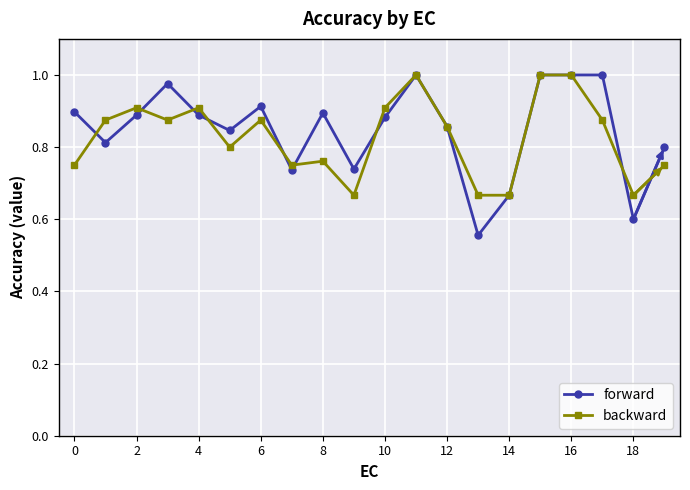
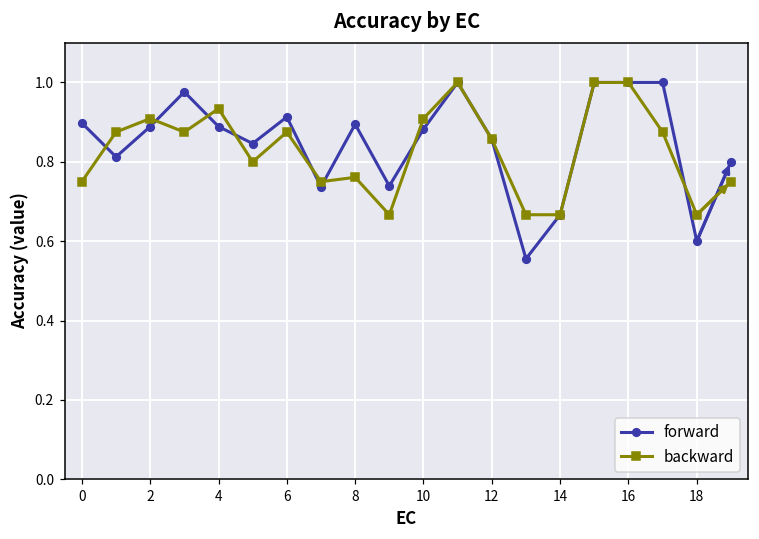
  {
    "forward": {
      "0": 0.90,
      "2": 0.89,
      "4": 0.89,
      "6": 0.91,
      "8": 0.89,
      "10": 0.88,
      "18": 0.60
    },
    "backward": {
      "0": 0.75,
      "2": 0.91,
-     "4": 0.91,
+     "4": 0.93,
      "6": 0.88,
      "8": 0.76,
      "10": 0.91,
      "18": 0.67
    }
  }
